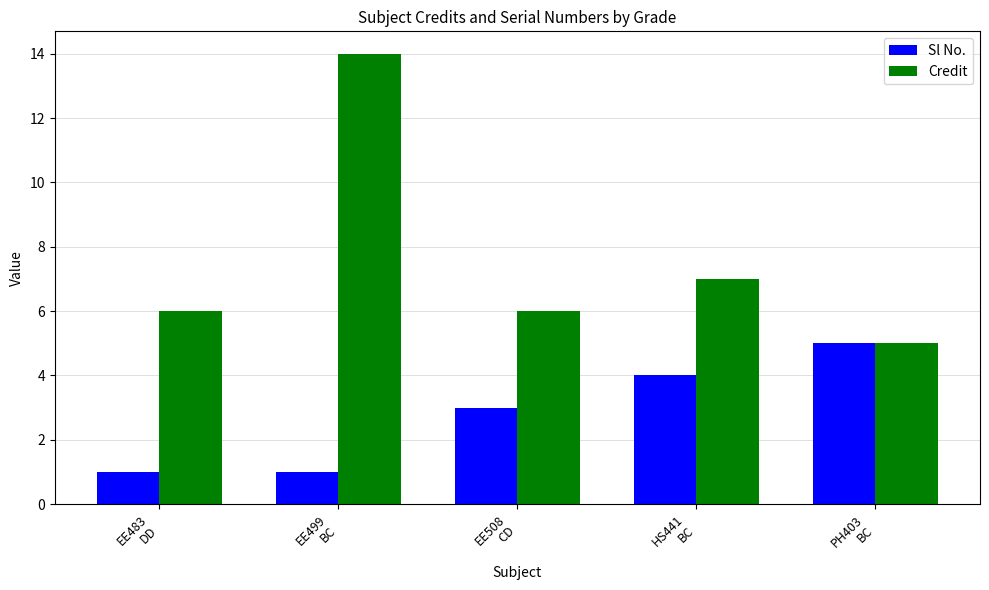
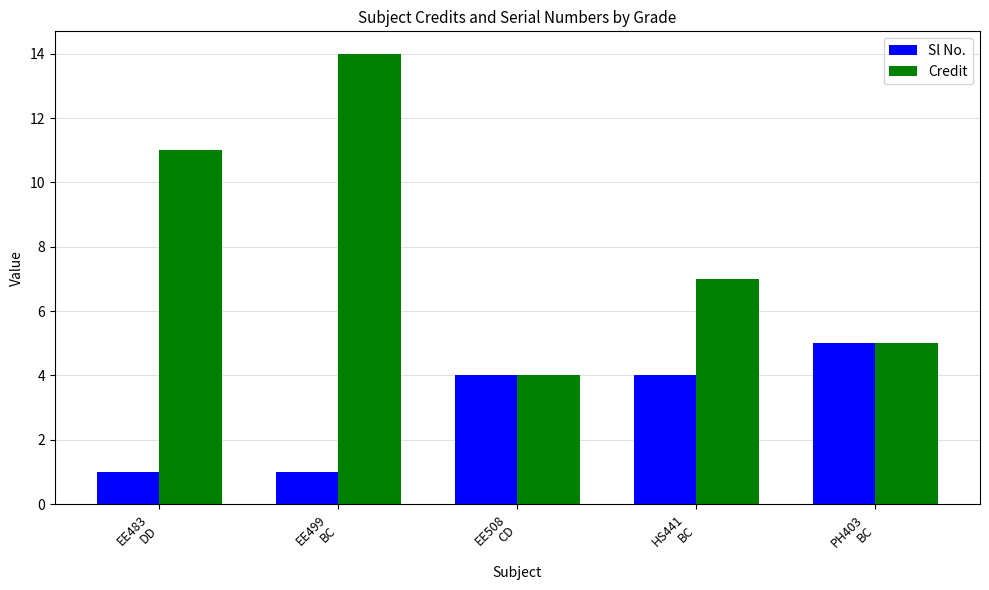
  {
    "Sl No.": {
      "EE483 DD": 1,
      "EE499 BC": 1,
-     "EE508 CD": 3,
+     "EE508 CD": 4,
      "HS441 BC": 4,
      "PH403 BC": 5
    },
    "Credit": {
-     "EE483 DD": 6,
+     "EE483 DD": 11,
      "EE499 BC": 14,
-     "EE508 CD": 6,
+     "EE508 CD": 4,
      "HS441 BC": 7,
      "PH403 BC": 5
    }
  }
